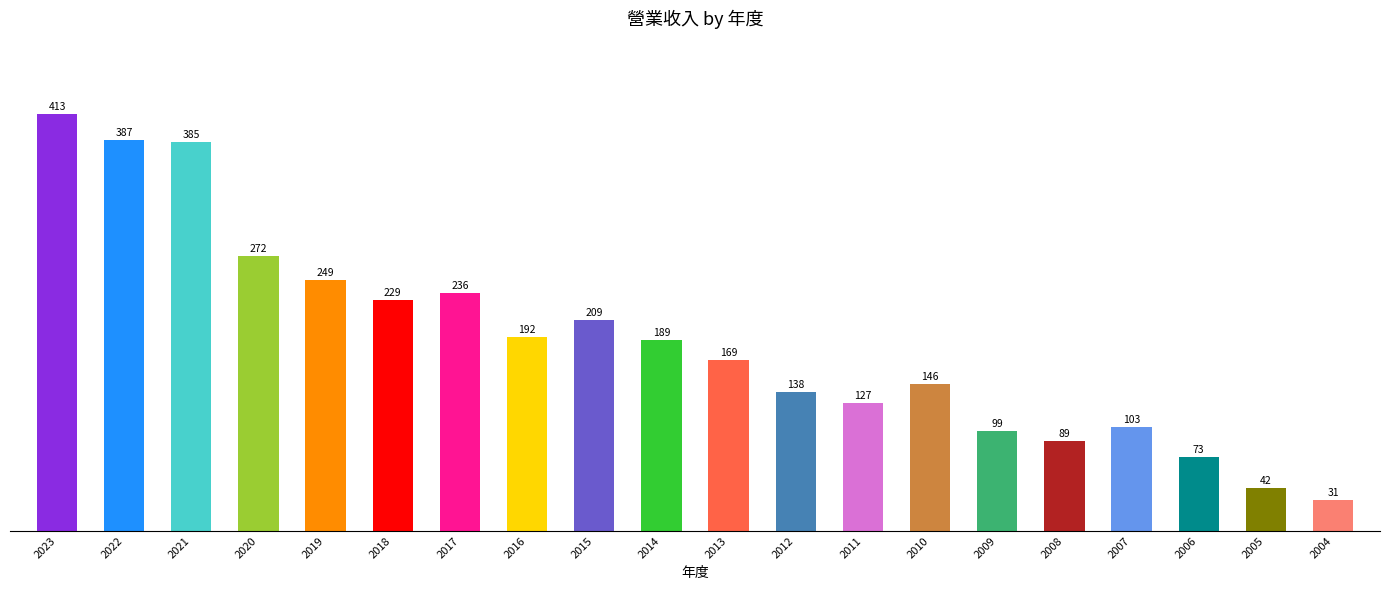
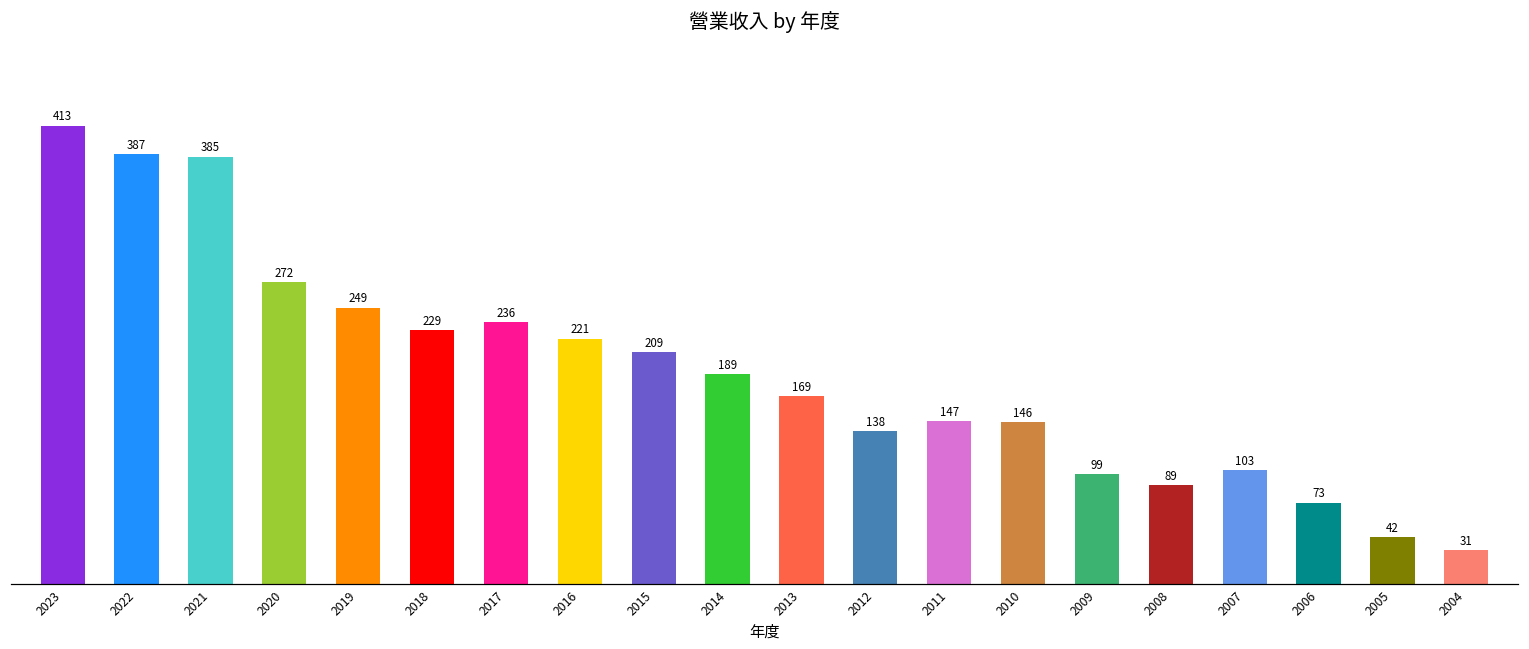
  {
    "2023": 413,
    "2022": 387,
    "2021": 385,
    "2020": 272,
    "2019": 249,
    "2018": 229,
    "2017": 236,
-   "2016": 192,
+   "2016": 221,
    "2015": 209,
    "2014": 189,
    "2013": 169,
    "2012": 138,
-   "2011": 127,
+   "2011": 147,
    "2010": 146,
    "2009": 99,
    "2008": 89,
    "2007": 103,
    "2006": 73,
    "2005": 42,
    "2004": 31
  }
